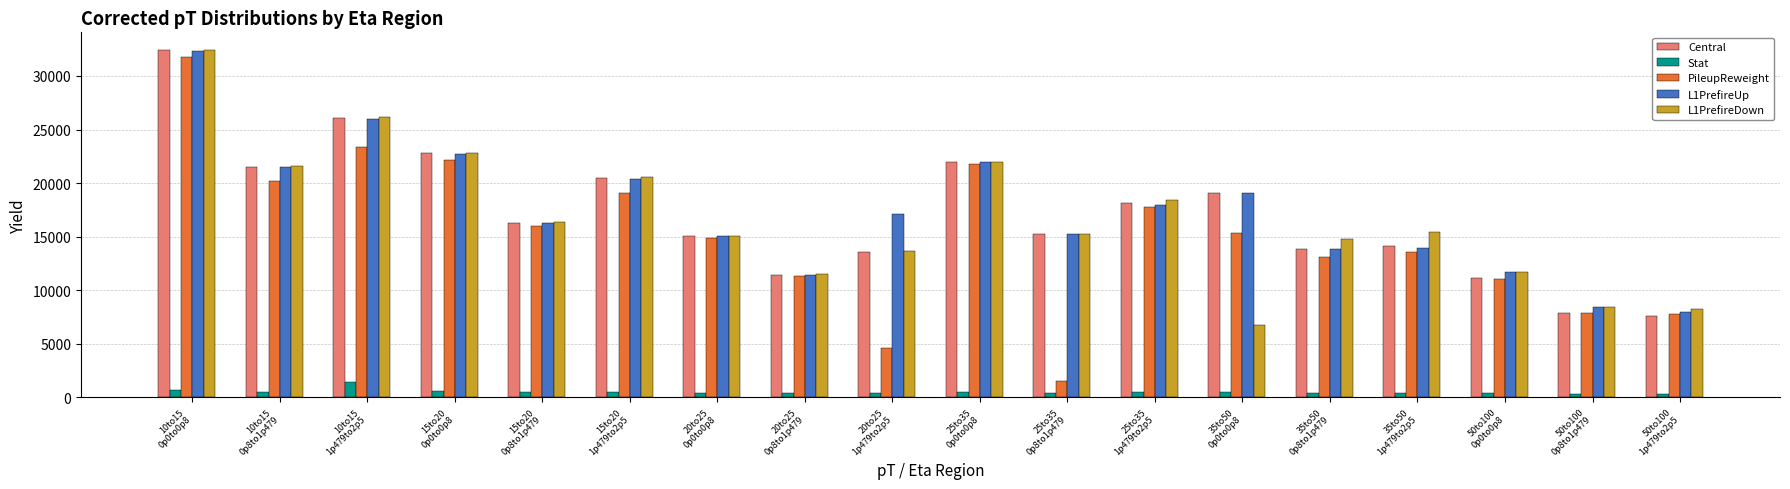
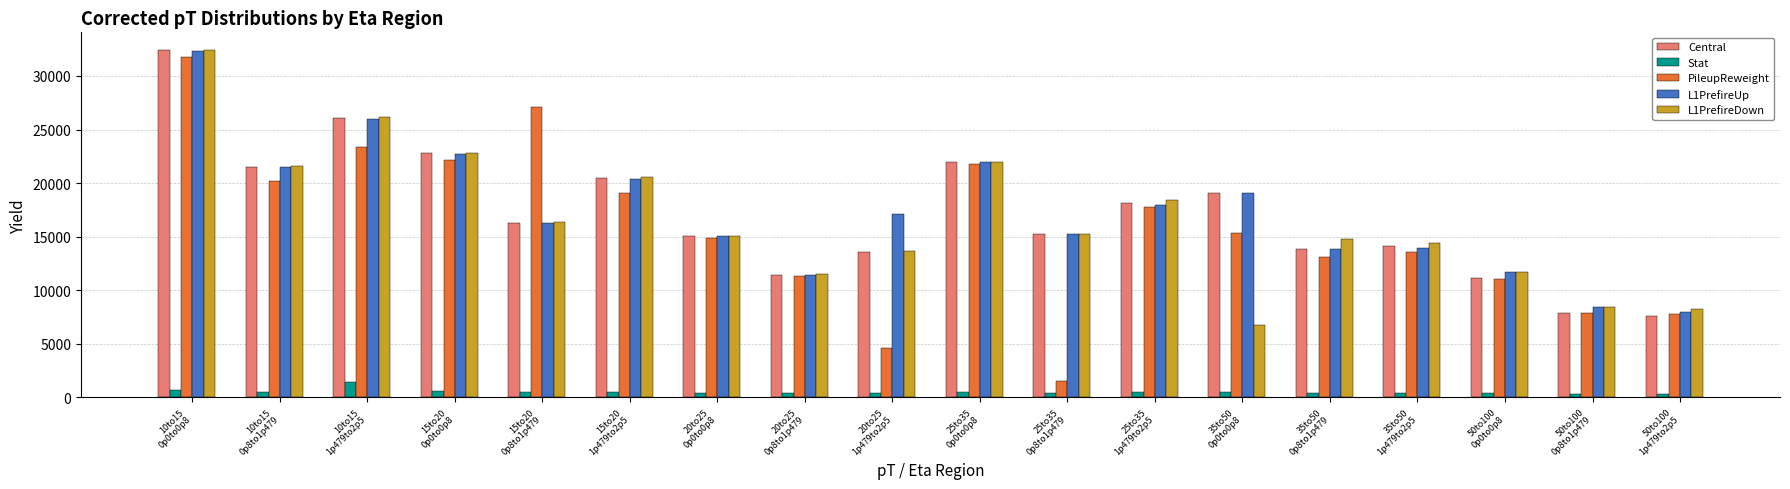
  {
    "Central": {
      "10to15 0p0to0p8": 32400,
      "10to15 0p8to1p479": 21500,
      "10to15 1p479to2p5": 26100,
      "15to20 0p0to0p8": 22800,
      "15to20 0p8to1p479": 16300,
      "15to20 1p479to2p5": 20500,
      "20to25 0p0to0p8": 15100,
      "20to25 0p8to1p479": 11500,
      "20to25 1p479to2p5": 13600,
      "25to35 0p0to0p8": 22000,
      "25to35 0p8to1p479": 15300,
      "25to35 1p479to2p5": 18200,
      "35to50 0p0to0p8": 19000,
      "35to50 0p8to1p479": 13900,
      "35to50 1p479to2p5": 14100,
      "50to100 0p0to0p8": 11100,
      "50to100 0p8to1p479": 7900,
      "50to100 1p479to2p5": 7600
    },
    "Stat": {
      "10to15 0p0to0p8": 700,
      "10to15 0p8to1p479": 500,
      "10to15 1p479to2p5": 1400,
      "15to20 0p0to0p8": 600,
      "15to20 0p8to1p479": 500,
      "15to20 1p479to2p5": 500,
      "20to25 0p0to0p8": 400,
      "20to25 0p8to1p479": 400,
      "20to25 1p479to2p5": 400,
      "25to35 0p0to0p8": 500,
      "25to35 0p8to1p479": 400,
      "25to35 1p479to2p5": 400,
      "35to50 0p0to0p8": 500,
      "35to50 0p8to1p479": 400,
      "35to50 1p479to2p5": 400,
      "50to100 0p0to0p8": 400,
      "50to100 0p8to1p479": 300,
      "50to100 1p479to2p5": 300
    },
    "PileupReweight": {
      "10to15 0p0to0p8": 31800,
      "10to15 0p8to1p479": 20200,
      "10to15 1p479to2p5": 23400,
      "15to20 0p0to0p8": 22100,
-     "15to20 0p8to1p479": 16000,
+     "15to20 0p8to1p479": 27100,
      "15to20 1p479to2p5": 19100,
      "20to25 0p0to0p8": 14900,
      "20to25 0p8to1p479": 11300,
      "20to25 1p479to2p5": 4600,
      "25to35 0p0to0p8": 21800,
      "25to35 0p8to1p479": 1500,
      "25to35 1p479to2p5": 17800,
      "35to50 0p0to0p8": 15300,
      "35to50 0p8to1p479": 13100,
      "35to50 1p479to2p5": 13600,
      "50to100 0p0to0p8": 11100,
      "50to100 0p8to1p479": 7900,
      "50to100 1p479to2p5": 7800
    },
    "L1PrefireUp": {
      "10to15 0p0to0p8": 32400,
      "10to15 0p8to1p479": 21500,
      "10to15 1p479to2p5": 25900,
      "15to20 0p0to0p8": 22700,
      "15to20 0p8to1p479": 16300,
      "15to20 1p479to2p5": 20400,
      "20to25 0p0to0p8": 15100,
      "20to25 0p8to1p479": 11500,
      "20to25 1p479to2p5": 17100,
      "25to35 0p0to0p8": 22000,
      "25to35 0p8to1p479": 15300,
      "25to35 1p479to2p5": 17900,
      "35to50 0p0to0p8": 19000,
      "35to50 0p8to1p479": 13900,
      "35to50 1p479to2p5": 13900,
      "50to100 0p0to0p8": 11700,
      "50to100 0p8to1p479": 8400,
      "50to100 1p479to2p5": 7900
    },
    "L1PrefireDown": {
      "10to15 0p0to0p8": 32400,
      "10to15 0p8to1p479": 21600,
      "10to15 1p479to2p5": 26200,
      "15to20 0p0to0p8": 22800,
      "15to20 0p8to1p479": 16300,
      "15to20 1p479to2p5": 20600,
      "20to25 0p0to0p8": 15100,
      "20to25 0p8to1p479": 11500,
      "20to25 1p479to2p5": 13700,
      "25to35 0p0to0p8": 22000,
      "25to35 0p8to1p479": 15300,
      "25to35 1p479to2p5": 18400,
      "35to50 0p0to0p8": 6700,
      "35to50 0p8to1p479": 14800,
-     "35to50 1p479to2p5": 15500,
+     "35to50 1p479to2p5": 14400,
      "50to100 0p0to0p8": 11700,
      "50to100 0p8to1p479": 8400,
      "50to100 1p479to2p5": 8200
    }
  }
